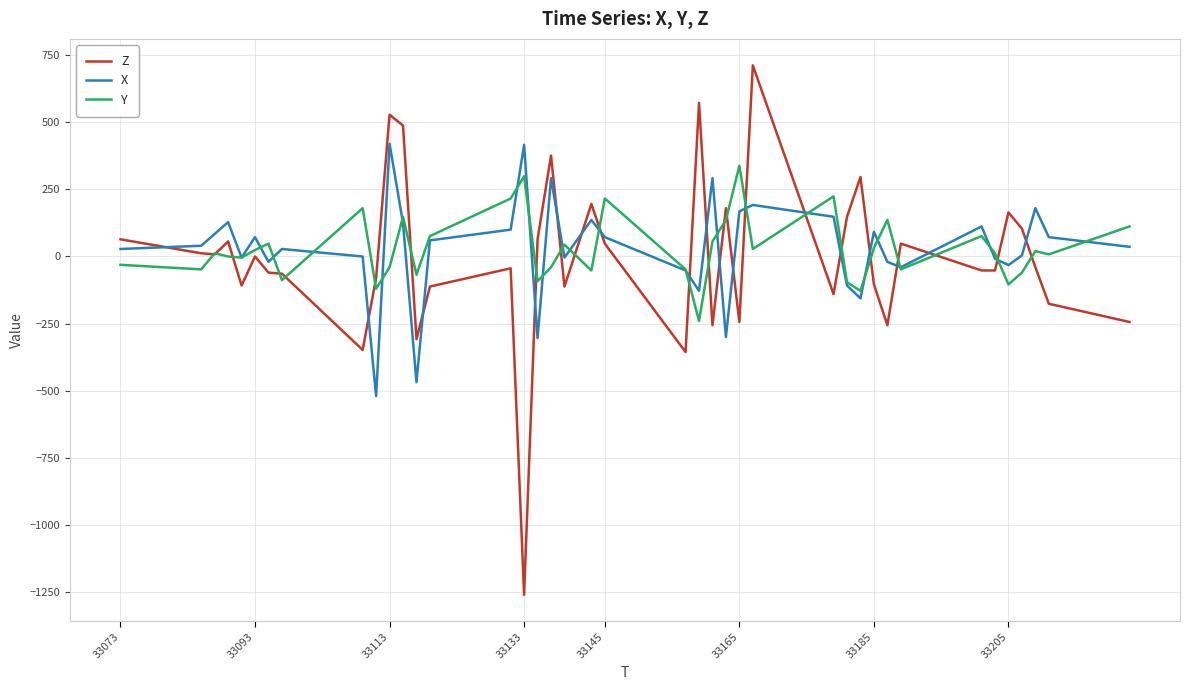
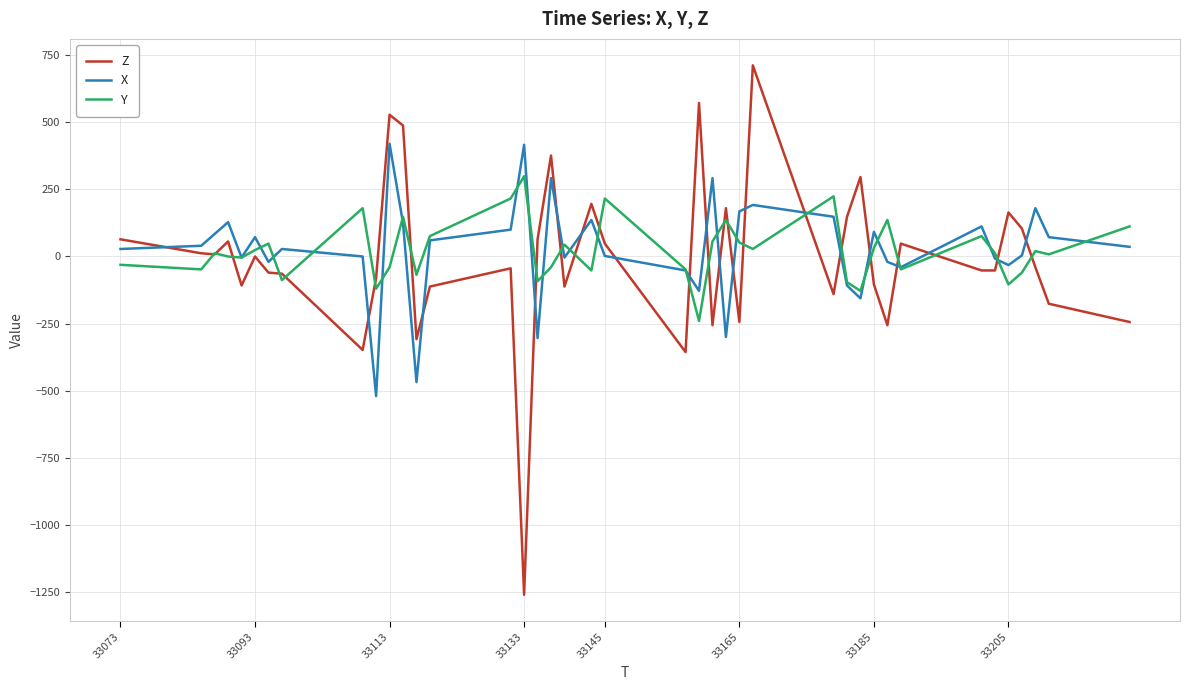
  {
    "Z": {
      "33073": 60,
      "33093": 0,
      "33113": 530,
      "33133": -1260,
      "33145": 50,
      "33165": -240,
      "33185": -100,
      "33205": 160
    },
    "X": {
      "33073": 30,
      "33093": 70,
      "33113": 420,
      "33133": 420,
-     "33145": 70,
+     "33145": 0,
      "33165": 170,
      "33185": 90,
      "33205": -30
    },
    "Y": {
      "33073": -30,
      "33093": 20,
      "33113": -40,
      "33133": 300,
      "33145": 220,
-     "33165": 340,
+     "33165": 50,
      "33185": 30,
      "33205": -100
    }
  }
